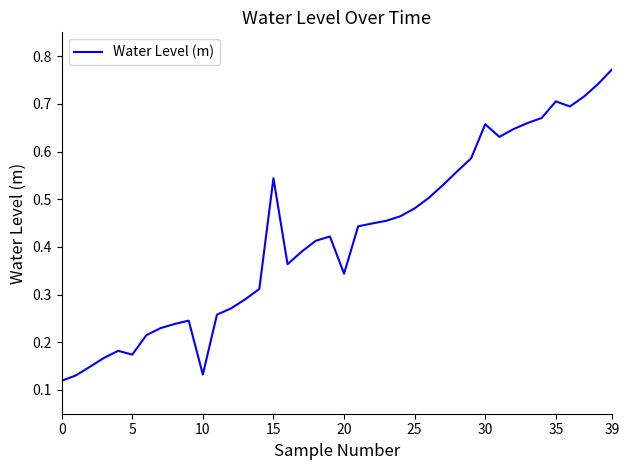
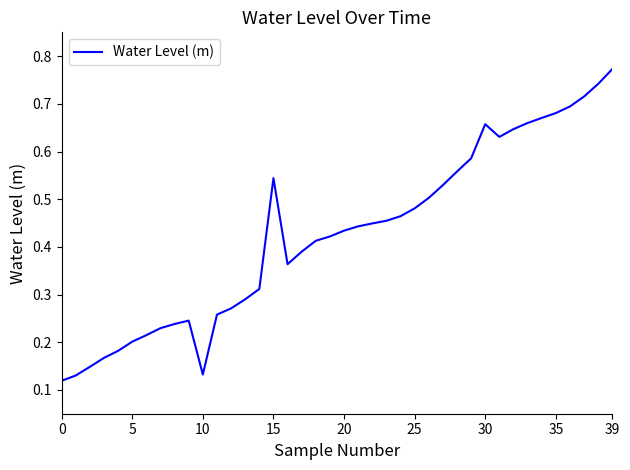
  {
    "0": 0.12,
-   "5": 0.17,
+   "5": 0.20,
    "10": 0.13,
    "15": 0.54,
-   "20": 0.34,
+   "20": 0.43,
    "25": 0.48,
    "30": 0.66,
-   "35": 0.71,
+   "35": 0.68,
    "39": 0.77
  }
